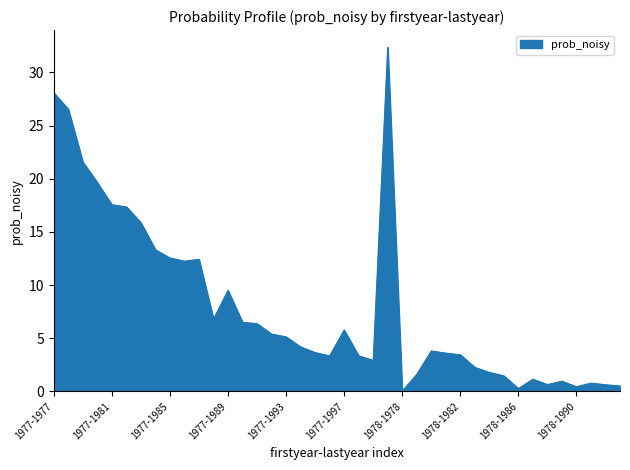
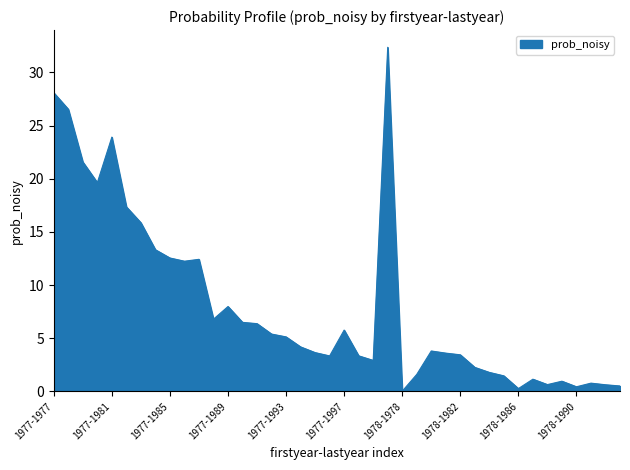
  {
    "1977-1977": 28.1,
-   "1977-1981": 17.6,
+   "1977-1981": 23.9,
    "1977-1985": 12.5,
-   "1977-1989": 9.5,
+   "1977-1989": 8.0,
    "1977-1993": 5.1,
    "1977-1997": 5.8,
    "1978-1978": 0.0,
    "1978-1982": 3.4,
    "1978-1986": 0.3,
    "1978-1990": 0.4
  }
